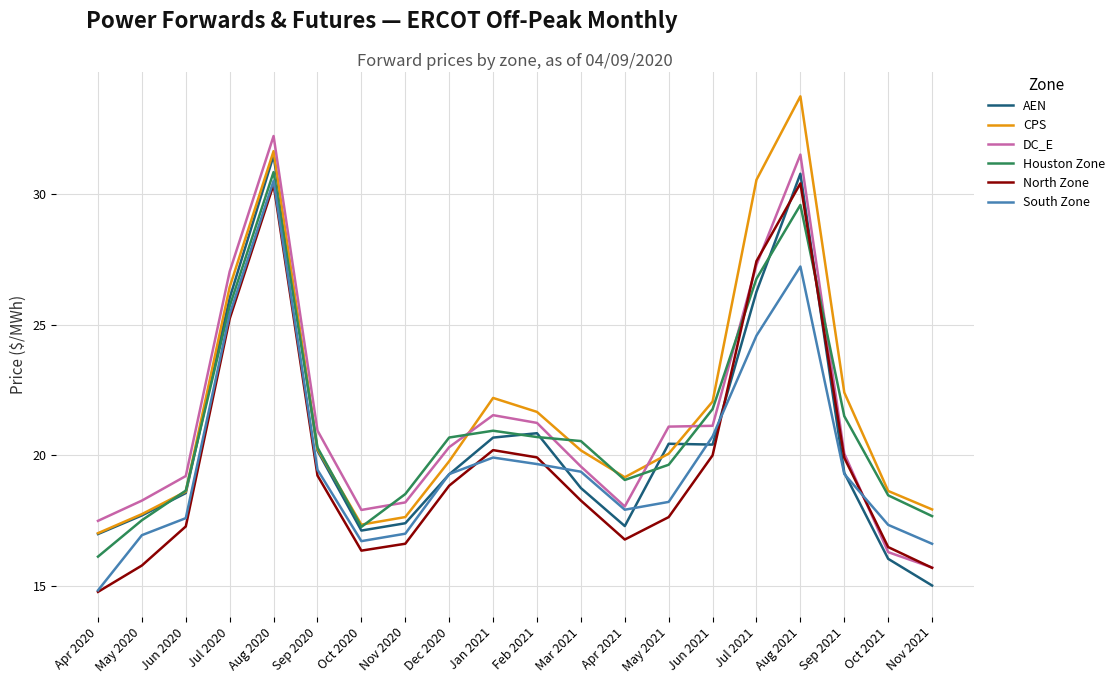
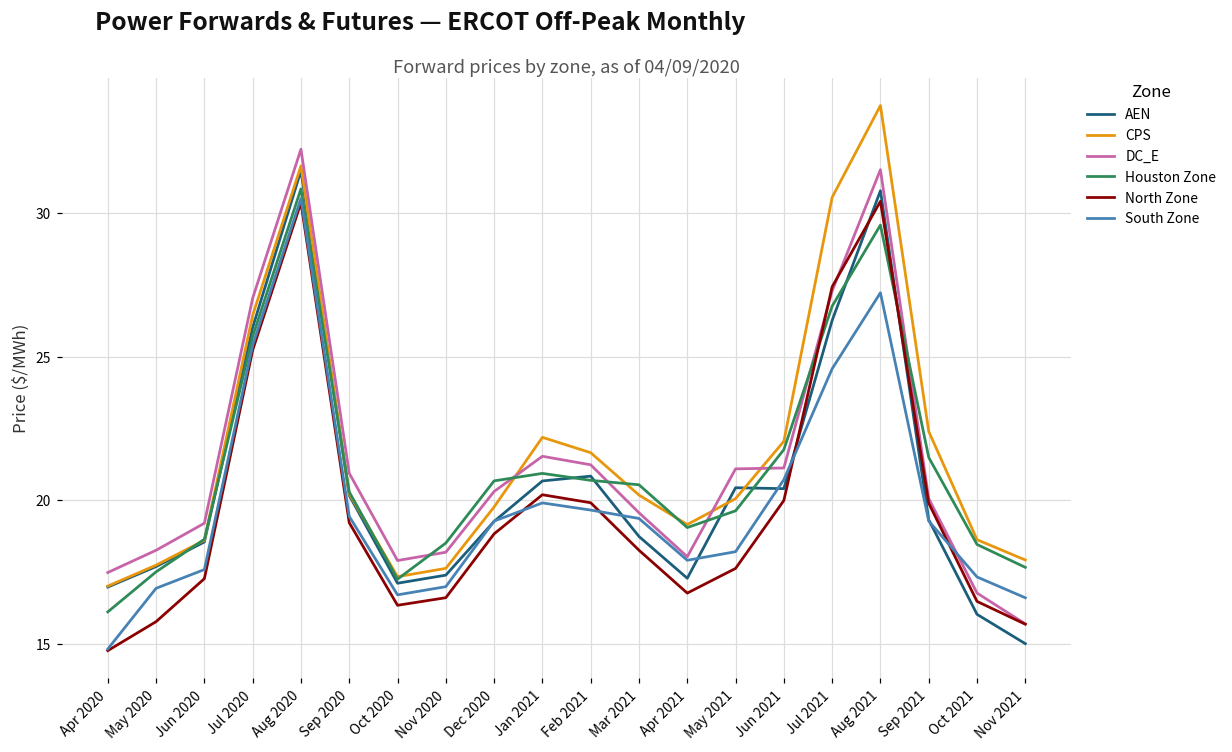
  {
    "AEN": {
      "Jul 2020": 26.0,
      "Aug 2020": 31.5,
      "Oct 2020": 17.1,
      "Nov 2020": 17.4,
      "Jan 2021": 20.7,
      "Feb 2021": 20.8,
      "Mar 2021": 18.7,
      "Apr 2021": 17.3,
      "May 2021": 20.4,
      "Jun 2021": 20.4,
      "Jul 2021": 26.3,
      "Aug 2021": 30.8,
      "Oct 2021": 16.0,
      "Nov 2021": 15.0
    },
    "CPS": {
      "Jul 2020": 26.4,
      "Aug 2020": 31.6,
      "Nov 2020": 17.6,
      "Dec 2020": 19.8,
      "Jan 2021": 22.2,
      "Feb 2021": 21.7,
      "Mar 2021": 20.2,
      "Apr 2021": 19.2,
      "May 2021": 20.1,
      "Jun 2021": 22.1,
      "Jul 2021": 30.6,
      "Aug 2021": 33.7,
      "Sep 2021": 22.4,
      "Oct 2021": 18.6,
      "Nov 2021": 17.9
    },
    "DC_E": {
      "Apr 2020": 17.5,
      "May 2020": 18.3,
      "Jun 2020": 19.2,
      "Jul 2020": 27.0,
      "Aug 2020": 32.2,
      "Sep 2020": 20.9,
      "Oct 2020": 17.9,
      "Nov 2020": 18.2,
      "Dec 2020": 20.3,
      "Jan 2021": 21.5,
      "Feb 2021": 21.2,
      "Mar 2021": 19.6,
      "Apr 2021": 18.0,
      "May 2021": 21.1,
      "Jun 2021": 21.1,
      "Jul 2021": 27.3,
      "Aug 2021": 31.5,
      "Sep 2021": 20.1,
-     "Oct 2021": 16.3
+     "Oct 2021": 16.8
    },
    "Houston Zone": {
      "Apr 2020": 16.1,
      "May 2020": 17.5,
      "Jul 2020": 25.7,
      "Aug 2020": 30.8,
      "Nov 2020": 18.5,
      "Dec 2020": 20.7,
      "Jan 2021": 20.9,
      "Feb 2021": 20.7,
      "Mar 2021": 20.5,
      "Apr 2021": 19.1,
      "May 2021": 19.6,
      "Jun 2021": 21.8,
      "Jul 2021": 26.8,
      "Aug 2021": 29.6,
      "Sep 2021": 21.5,
      "Oct 2021": 18.5,
      "Nov 2021": 17.7
    },
    "North Zone": {
      "May 2020": 15.8,
      "Jun 2020": 17.3,
      "Jul 2020": 25.2,
      "Aug 2020": 30.4,
      "Sep 2020": 19.2,
      "Oct 2020": 16.4,
      "Nov 2020": 16.6,
      "Dec 2020": 18.8,
      "Jan 2021": 20.2,
      "Feb 2021": 19.9,
      "Mar 2021": 18.3,
      "Apr 2021": 16.8,
      "May 2021": 17.6,
      "Jun 2021": 20.0,
      "Jul 2021": 27.4,
      "Aug 2021": 30.4,
      "Sep 2021": 19.9,
      "Oct 2021": 16.5
    },
    "South Zone": {
      "May 2020": 16.9,
      "Jun 2020": 17.6,
      "Jul 2020": 25.4,
      "Aug 2020": 30.5,
      "Sep 2020": 19.4,
      "Oct 2020": 16.7,
      "Nov 2020": 17.0,
      "Jan 2021": 19.9,
      "Feb 2021": 19.7,
      "Mar 2021": 19.4,
      "Apr 2021": 17.9,
      "May 2021": 18.2,
      "Jun 2021": 20.7,
      "Jul 2021": 24.6,
      "Aug 2021": 27.2,
      "Oct 2021": 17.3,
      "Nov 2021": 16.6
    }
  }
